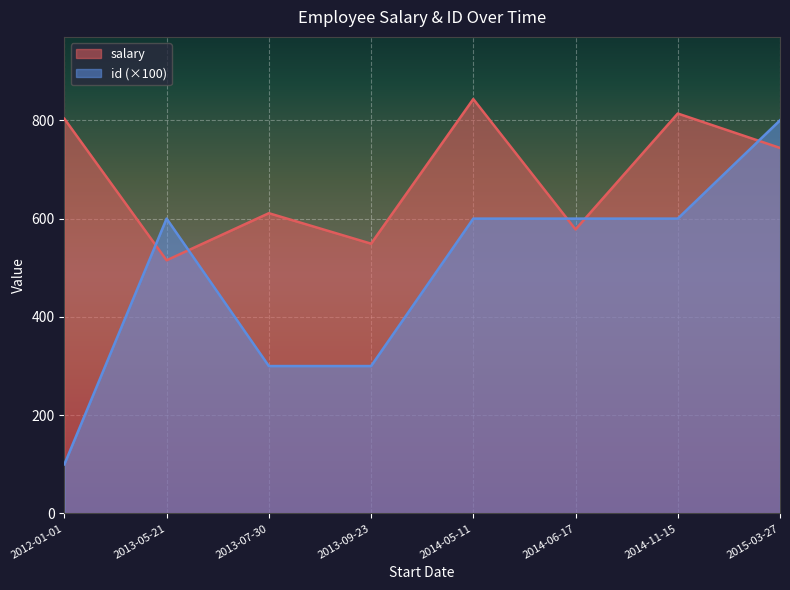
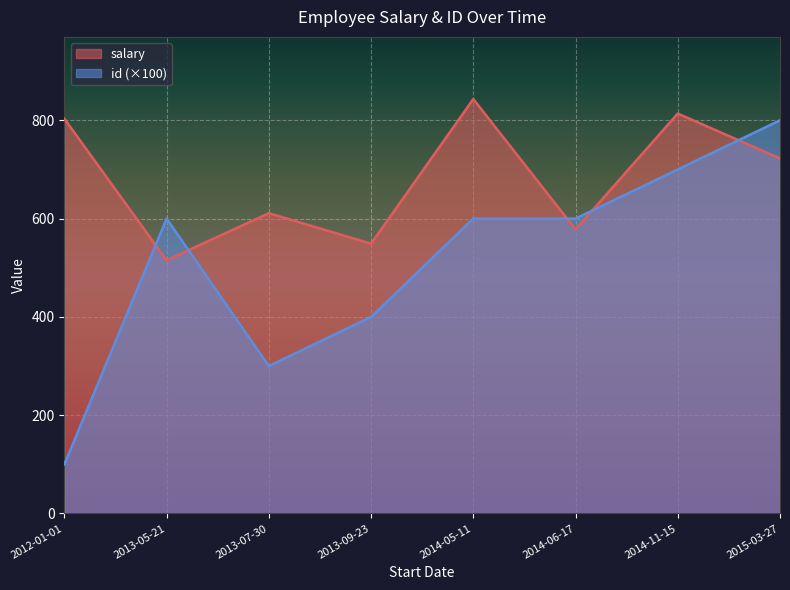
  {
    "salary": {
      "2012-01-01": 800,
      "2013-05-21": 520,
      "2013-07-30": 610,
      "2013-09-23": 550,
      "2014-05-11": 840,
      "2014-06-17": 580,
      "2014-11-15": 810,
-     "2015-03-27": 740
+     "2015-03-27": 720
    },
    "id (×100)": {
      "2012-01-01": 100,
      "2013-05-21": 600,
      "2013-07-30": 300,
-     "2013-09-23": 300,
+     "2013-09-23": 400,
      "2014-05-11": 600,
      "2014-06-17": 600,
-     "2014-11-15": 600,
+     "2014-11-15": 700,
      "2015-03-27": 800
    }
  }
